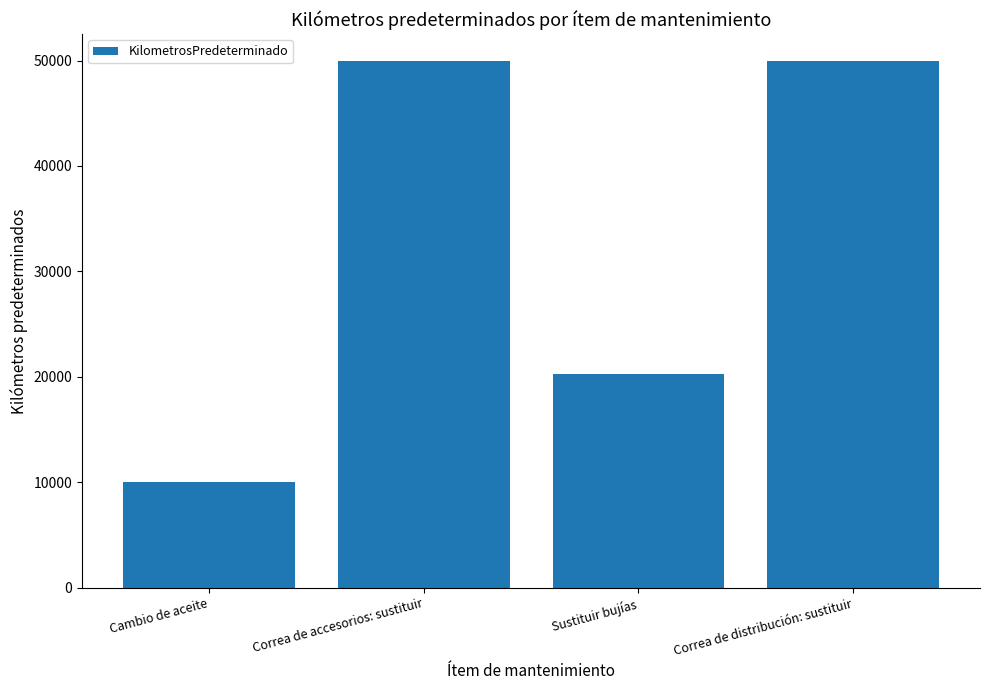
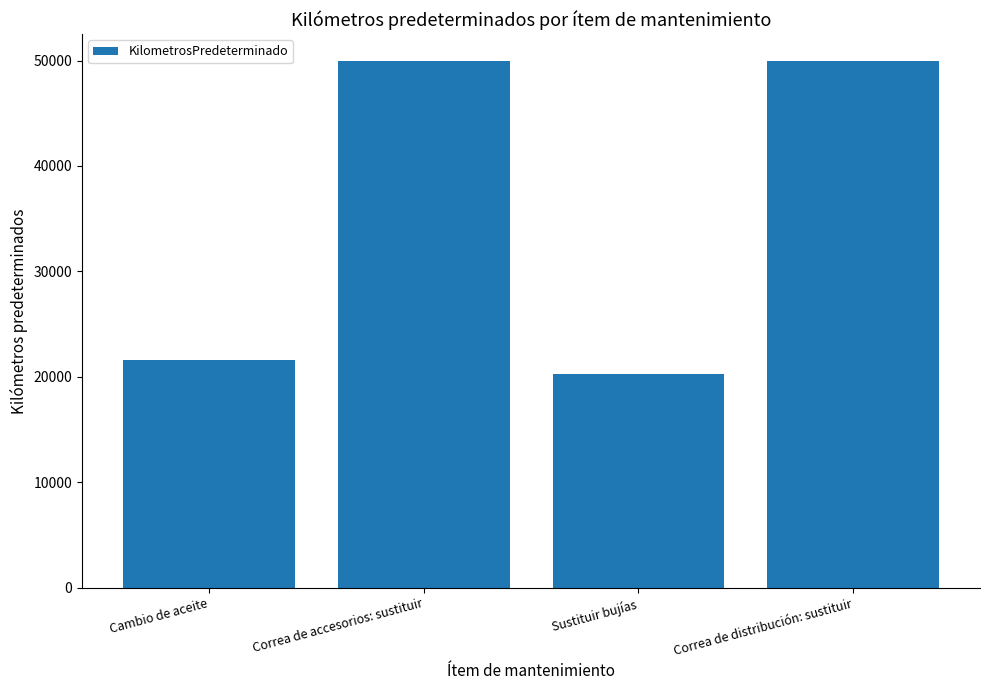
  {
-   "Cambio de aceite": 10000,
+   "Cambio de aceite": 21600,
    "Correa de accesorios: sustituir": 50000,
    "Sustituir bujías": 20300,
    "Correa de distribución: sustituir": 50000
  }
